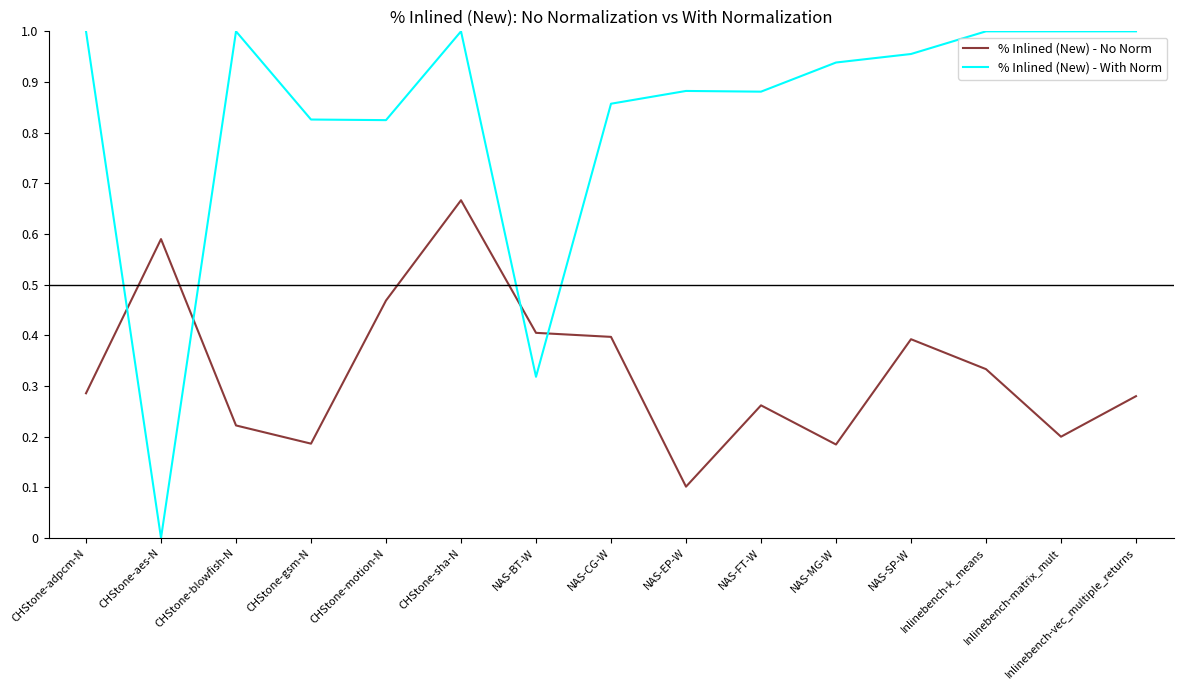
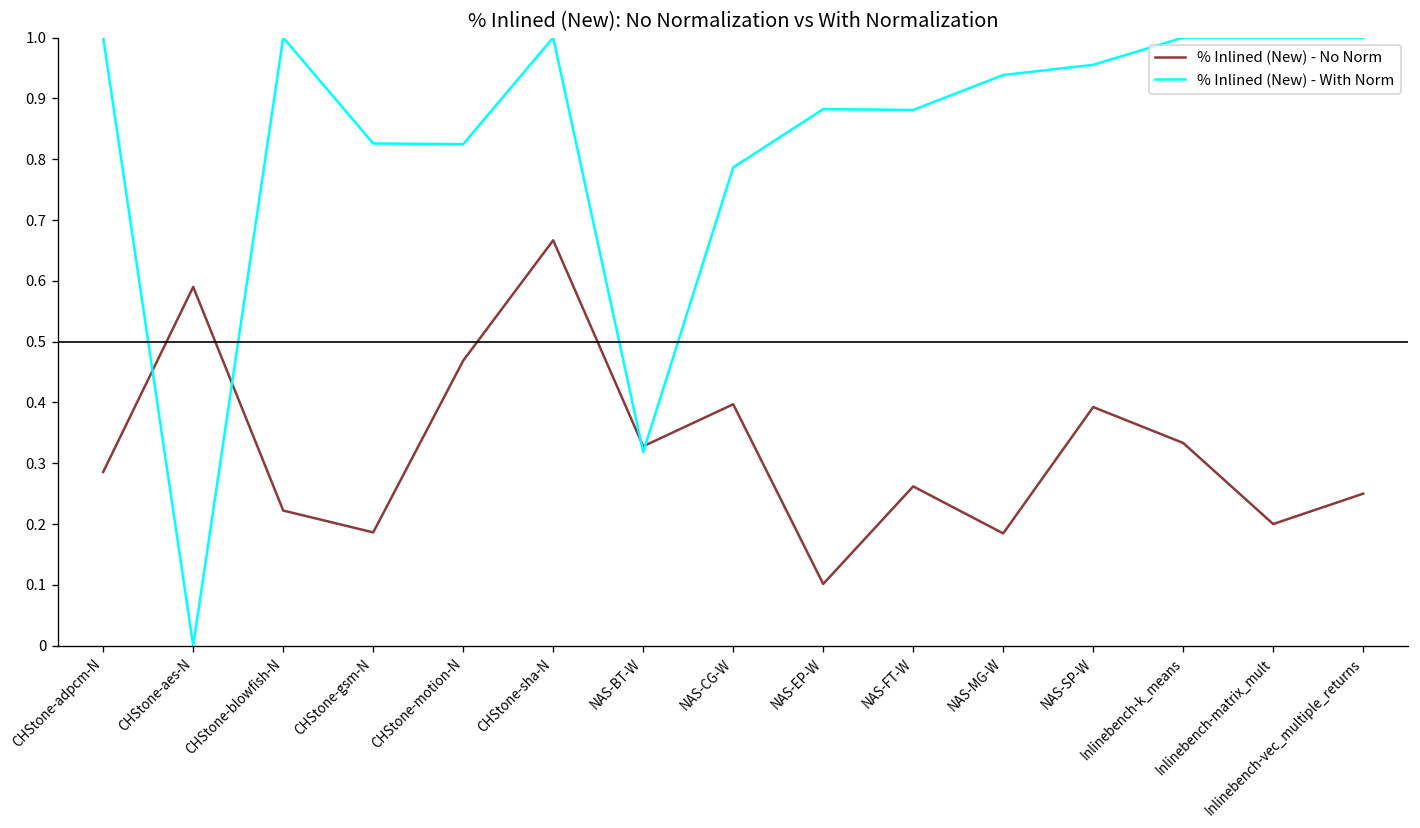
  {
    "% Inlined (New) - No Norm": {
      "CHStone-adpcm-N": 0.29,
      "CHStone-aes-N": 0.59,
      "CHStone-blowfish-N": 0.22,
      "CHStone-gsm-N": 0.19,
      "CHStone-motion-N": 0.47,
      "CHStone-sha-N": 0.67,
-     "NAS-BT-W": 0.40,
+     "NAS-BT-W": 0.33,
      "NAS-CG-W": 0.40,
      "NAS-EP-W": 0.10,
      "NAS-FT-W": 0.26,
      "NAS-MG-W": 0.18,
      "NAS-SP-W": 0.39,
      "Inlinebench-k_means": 0.33,
      "Inlinebench-matrix_mult": 0.20,
-     "Inlinebench-vec_multiple_returns": 0.28
+     "Inlinebench-vec_multiple_returns": 0.25
    },
    "% Inlined (New) - With Norm": {
      "CHStone-adpcm-N": 1.00,
      "CHStone-aes-N": 0.00,
      "CHStone-blowfish-N": 1.00,
      "CHStone-gsm-N": 0.83,
      "CHStone-motion-N": 0.82,
      "CHStone-sha-N": 1.00,
      "NAS-BT-W": 0.32,
-     "NAS-CG-W": 0.86,
+     "NAS-CG-W": 0.79,
      "NAS-EP-W": 0.88,
      "NAS-FT-W": 0.88,
      "NAS-MG-W": 0.94,
      "NAS-SP-W": 0.96,
      "Inlinebench-k_means": 1.00,
      "Inlinebench-matrix_mult": 1.00,
      "Inlinebench-vec_multiple_returns": 1.00
    }
  }
